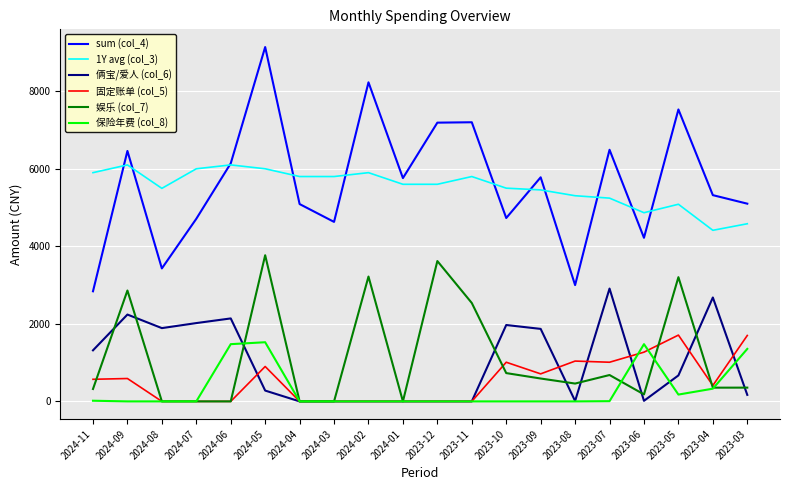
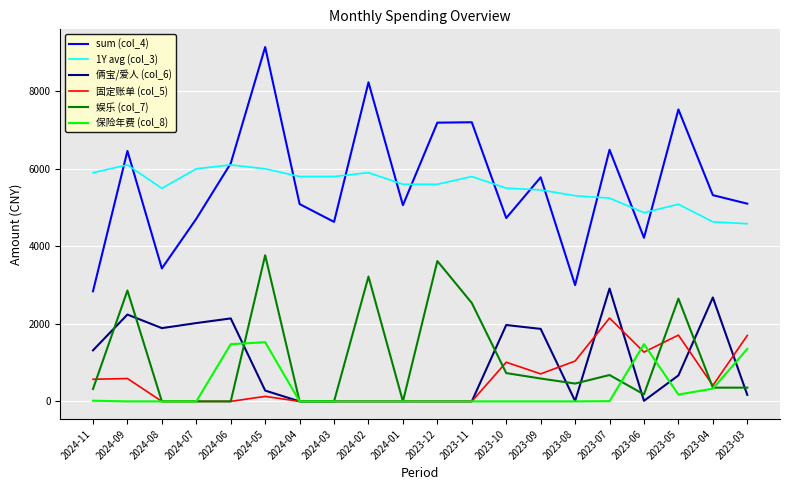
  {
    "sum (col_4)": {
      "2024-11": 2800,
      "2024-09": 6500,
      "2024-08": 3400,
      "2024-07": 4700,
      "2024-05": 9100,
      "2024-04": 5100,
      "2024-03": 4600,
      "2024-02": 8200,
-     "2024-01": 5800,
+     "2024-01": 5100,
      "2023-12": 7200,
      "2023-11": 7200,
      "2023-10": 4700,
      "2023-09": 5800,
      "2023-08": 3000,
      "2023-07": 6500,
      "2023-06": 4200,
      "2023-05": 7500,
      "2023-04": 5300,
      "2023-03": 5100
    },
    "1Y avg (col_3)": {
      "2024-11": 5900,
      "2024-09": 6100,
      "2024-08": 5500,
      "2024-07": 6000,
      "2024-05": 6000,
      "2024-04": 5800,
      "2024-03": 5800,
      "2024-02": 5900,
      "2024-01": 5600,
      "2023-12": 5600,
      "2023-11": 5800,
      "2023-10": 5500,
      "2023-09": 5500,
      "2023-08": 5300,
      "2023-07": 5200,
      "2023-06": 4900,
      "2023-05": 5100,
-     "2023-04": 4400,
+     "2023-04": 4600,
      "2023-03": 4600
    },
    "俩宝/爱人 (col_6)": {
      "2024-11": 1300,
      "2024-09": 2200,
      "2024-08": 1900,
      "2024-07": 2000,
      "2024-06": 2100,
      "2024-05": 300,
      "2023-10": 2000,
      "2023-09": 1900,
      "2023-07": 2900,
      "2023-06": 0,
      "2023-05": 700,
      "2023-04": 2700,
      "2023-03": 200
    },
    "固定账单 (col_5)": {
      "2024-11": 600,
      "2024-09": 600,
-     "2024-05": 900,
+     "2024-05": 100,
      "2023-10": 1000,
      "2023-09": 700,
      "2023-08": 1000,
-     "2023-07": 1000,
+     "2023-07": 2100,
      "2023-06": 1300,
      "2023-05": 1700,
      "2023-03": 1700
    },
    "娱乐 (col_7)": {
      "2024-11": 300,
      "2024-09": 2900,
      "2024-05": 3800,
      "2024-02": 3200,
      "2023-12": 3600,
      "2023-11": 2500,
      "2023-10": 700,
      "2023-09": 600,
      "2023-08": 500,
      "2023-07": 700,
      "2023-06": 200,
-     "2023-05": 3200,
+     "2023-05": 2700,
      "2023-03": 400
    },
    "保险年费 (col_8)": {
      "2024-11": 0,
      "2024-09": 0,
      "2024-06": 1500,
      "2024-05": 1500,
      "2023-10": 0,
      "2023-09": 0,
      "2023-07": 0,
      "2023-06": 1500,
      "2023-05": 200,
      "2023-03": 1400
    }
  }
